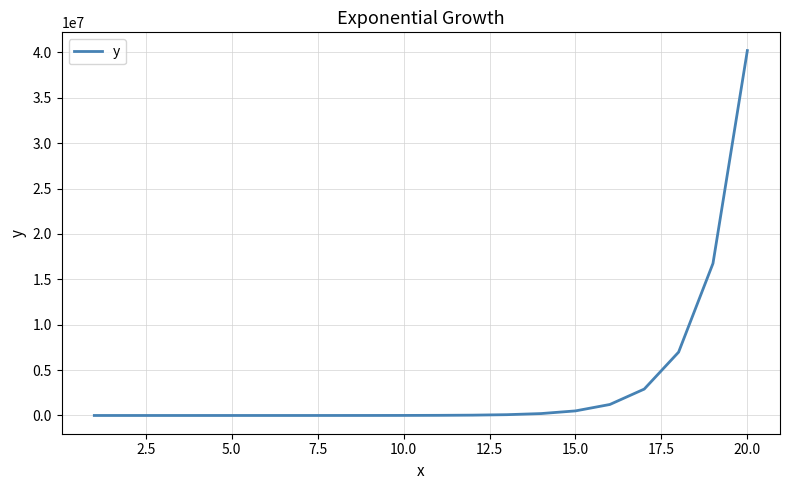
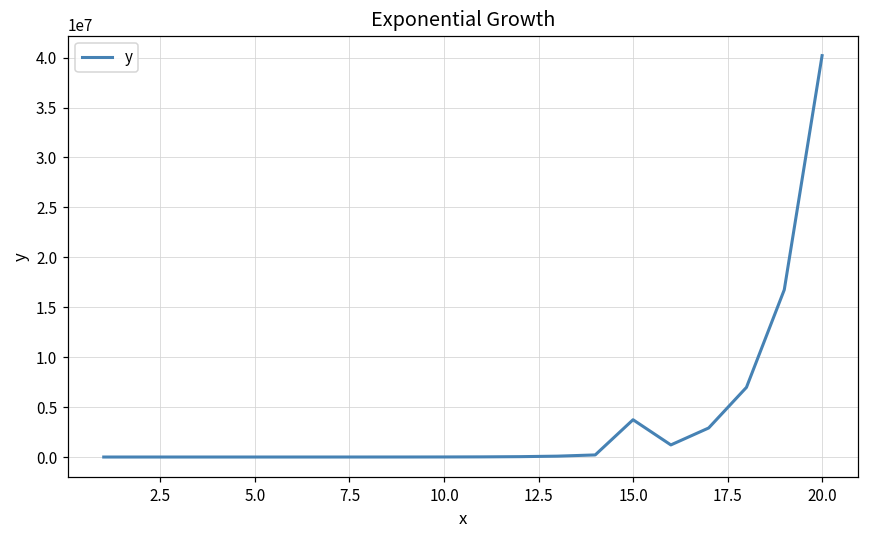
  {
    "5.0": 0,
    "10.0": 0,
-   "15.0": 1000000,
+   "15.0": 4000000,
    "20.0": 40000000
  }
